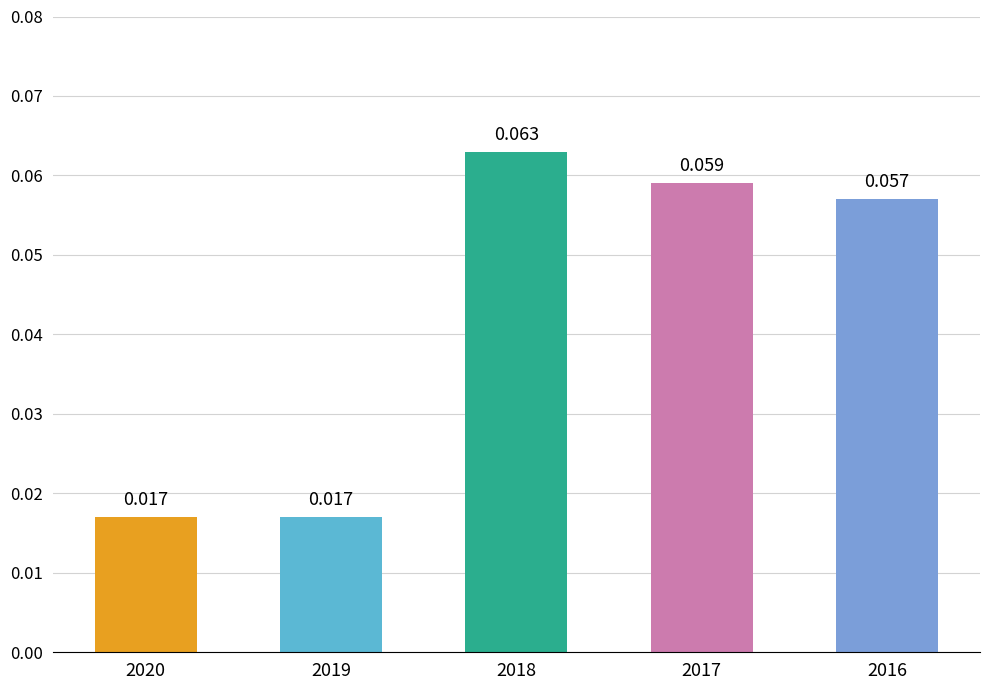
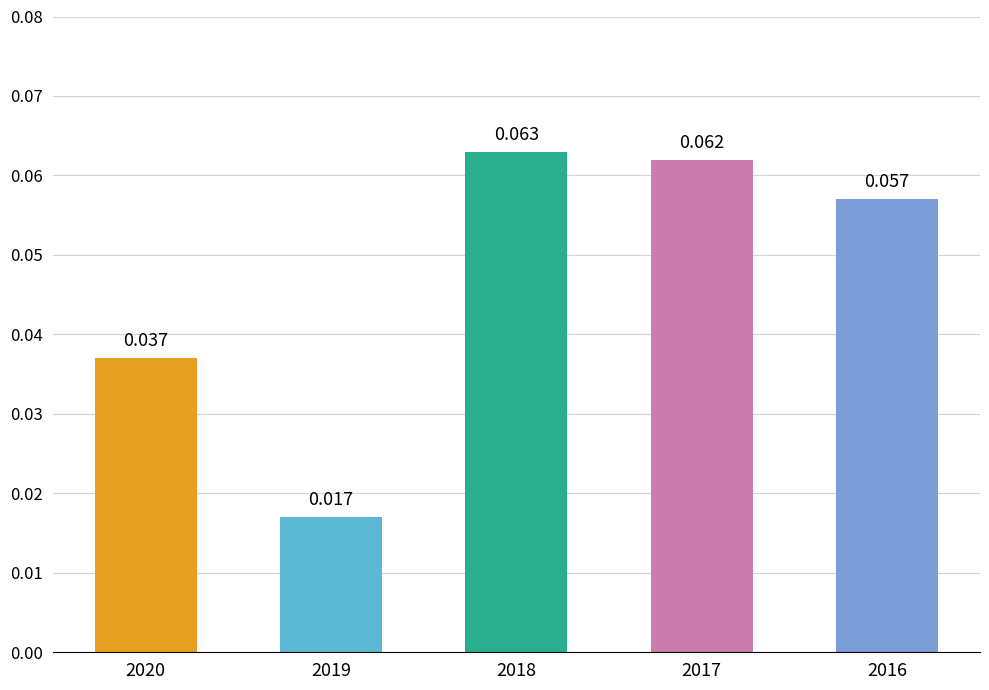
  {
-   "2020": 0.017,
+   "2020": 0.037,
    "2019": 0.017,
    "2018": 0.063,
-   "2017": 0.059,
+   "2017": 0.062,
    "2016": 0.057
  }
